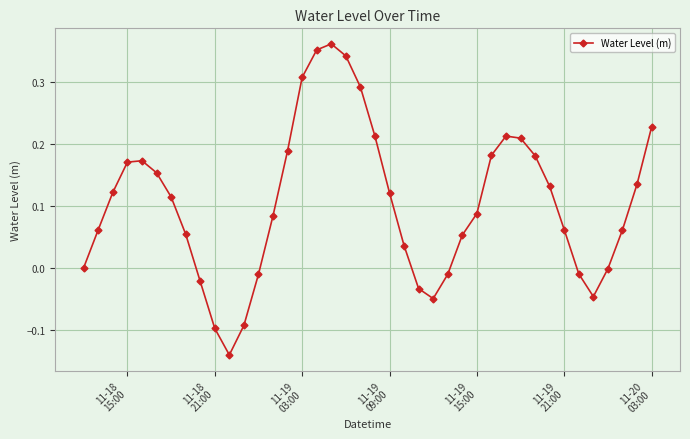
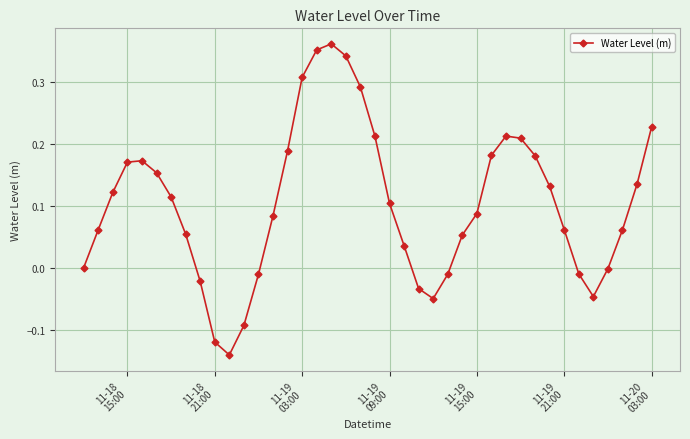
  {
    "11-18 15:00": 0.17,
-   "11-18 21:00": -0.10,
+   "11-18 21:00": -0.12,
    "11-19 03:00": 0.31,
-   "11-19 09:00": 0.12,
+   "11-19 09:00": 0.10,
    "11-19 15:00": 0.09,
    "11-19 21:00": 0.06,
    "11-20 03:00": 0.23
  }
